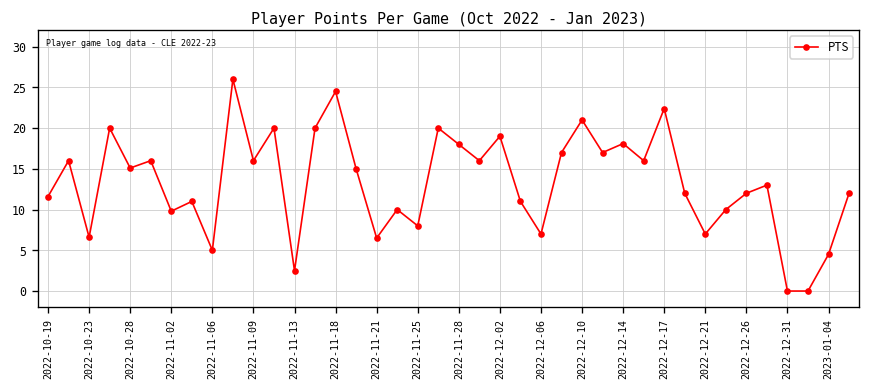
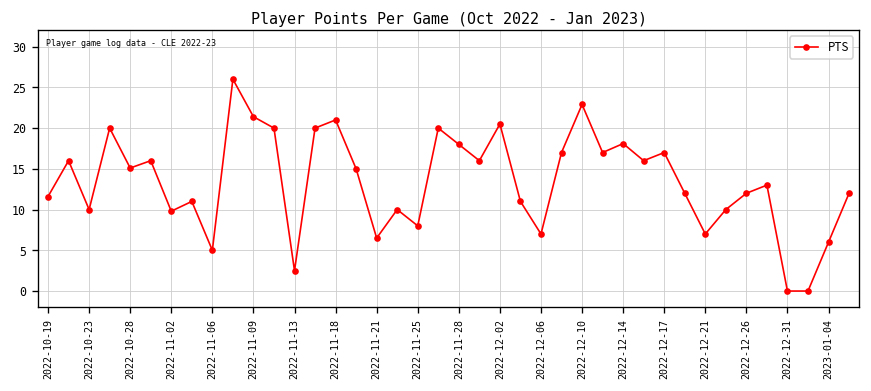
  {
    "2022-10-19": 12,
-   "2022-10-23": 7,
+   "2022-10-23": 10,
    "2022-10-28": 15,
    "2022-11-02": 10,
    "2022-11-06": 5,
-   "2022-11-09": 16,
+   "2022-11-09": 21,
    "2022-11-13": 3,
-   "2022-11-18": 25,
+   "2022-11-18": 21,
    "2022-11-21": 7,
    "2022-11-25": 8,
    "2022-11-28": 18,
-   "2022-12-02": 19,
+   "2022-12-02": 21,
    "2022-12-06": 7,
-   "2022-12-10": 21,
+   "2022-12-10": 23,
    "2022-12-14": 18,
-   "2022-12-17": 22,
+   "2022-12-17": 17,
    "2022-12-21": 7,
    "2022-12-26": 12,
    "2022-12-31": 0,
-   "2023-01-04": 5
+   "2023-01-04": 6
  }
